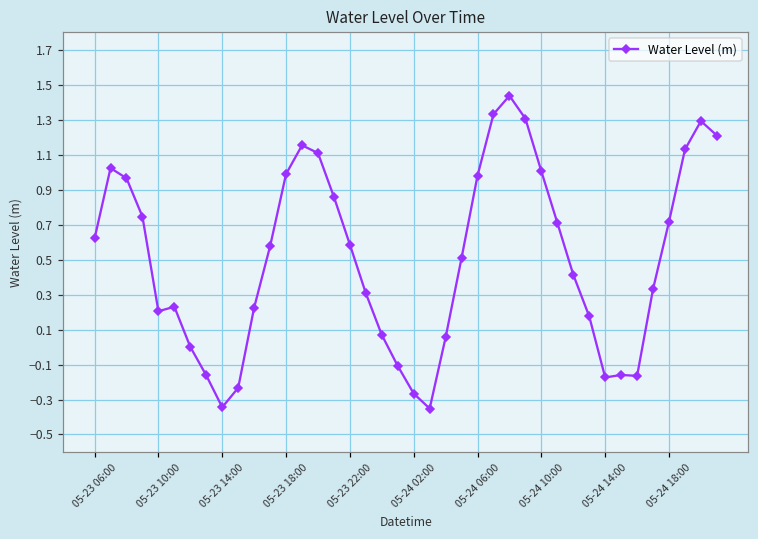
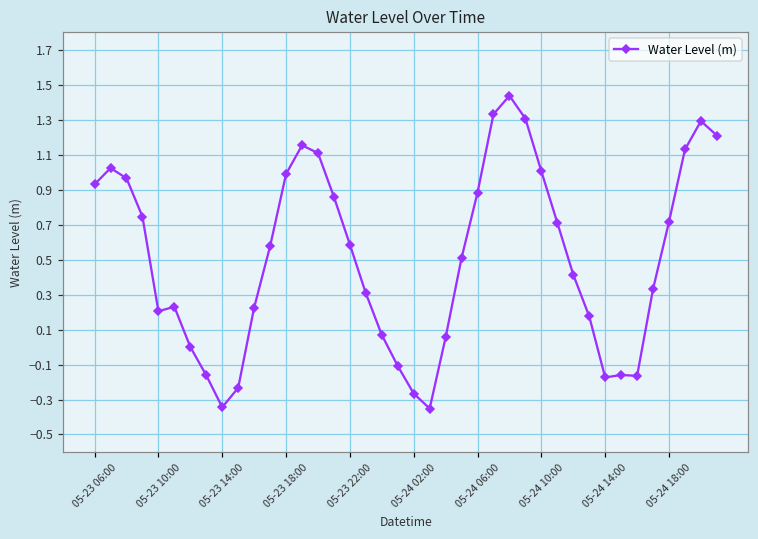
  {
-   "05-23 06:00": 0.62,
+   "05-23 06:00": 0.93,
    "05-23 10:00": 0.20,
    "05-23 14:00": -0.34,
    "05-23 18:00": 0.99,
    "05-23 22:00": 0.59,
    "05-24 02:00": -0.27,
-   "05-24 06:00": 0.98,
+   "05-24 06:00": 0.88,
    "05-24 10:00": 1.00,
    "05-24 14:00": -0.17,
    "05-24 18:00": 0.72
  }
